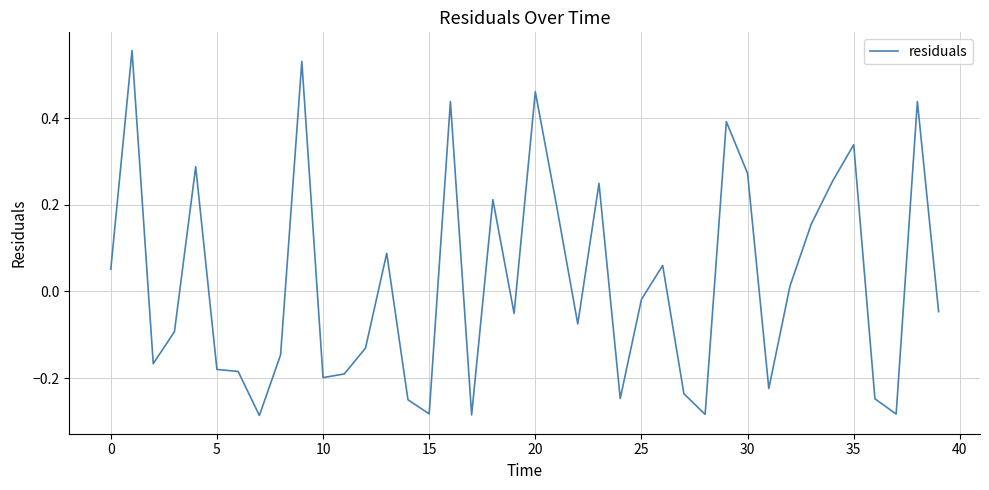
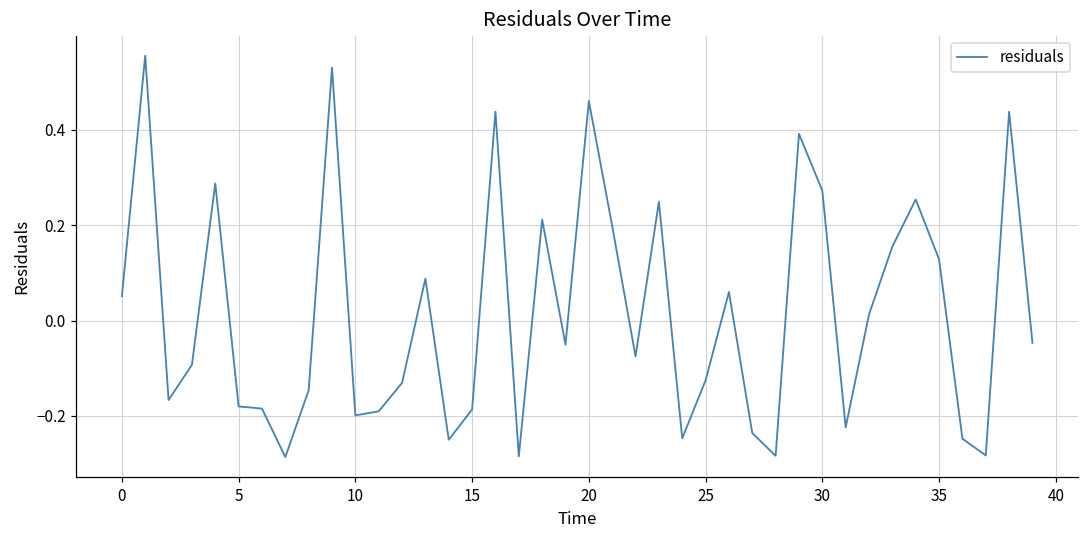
  {
    "0": 0.05,
    "5": -0.18,
    "10": -0.20,
-   "15": -0.28,
+   "15": -0.19,
    "20": 0.46,
-   "25": -0.02,
+   "25": -0.13,
    "30": 0.27,
-   "35": 0.34
+   "35": 0.13
  }
